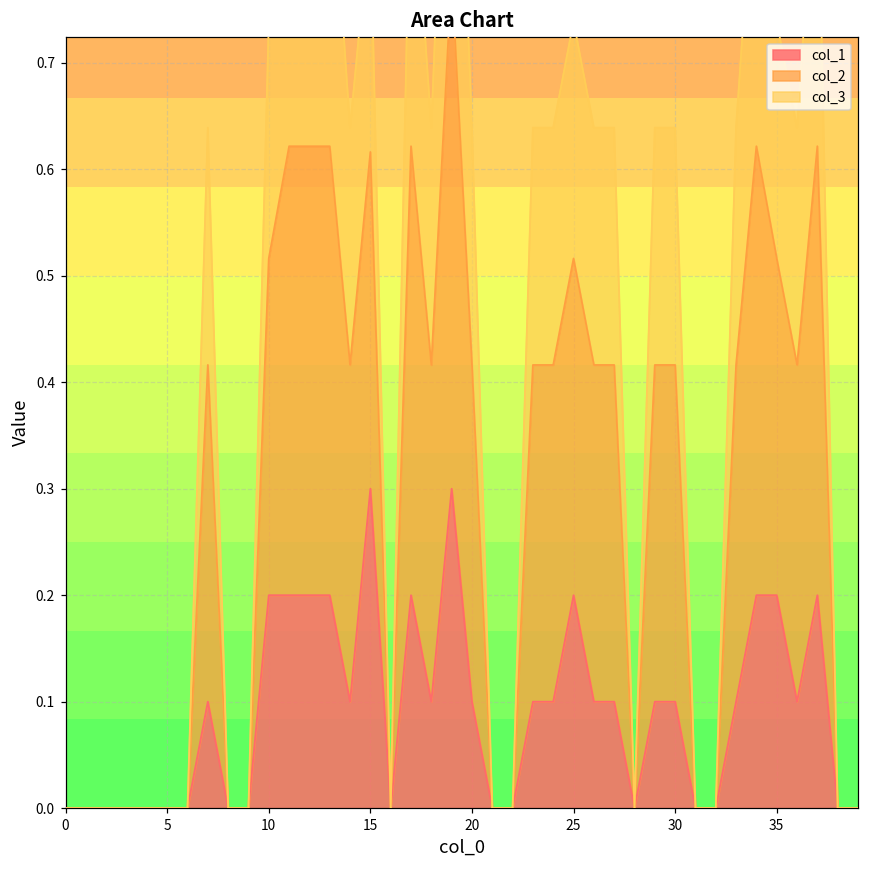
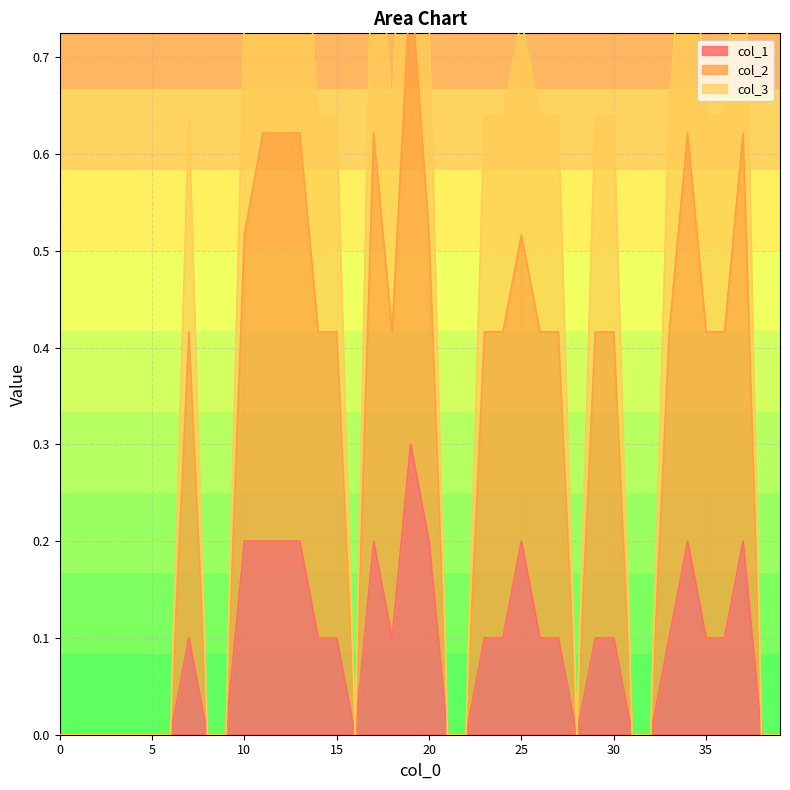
  {
    "col_1": {
      "10": 0.2,
-     "15": 0.3,
-     "20": 0.1,
+     "15": 0.1,
+     "20": 0.2,
      "25": 0.2,
      "30": 0.1,
-     "35": 0.2
+     "35": 0.1
    }
  }
